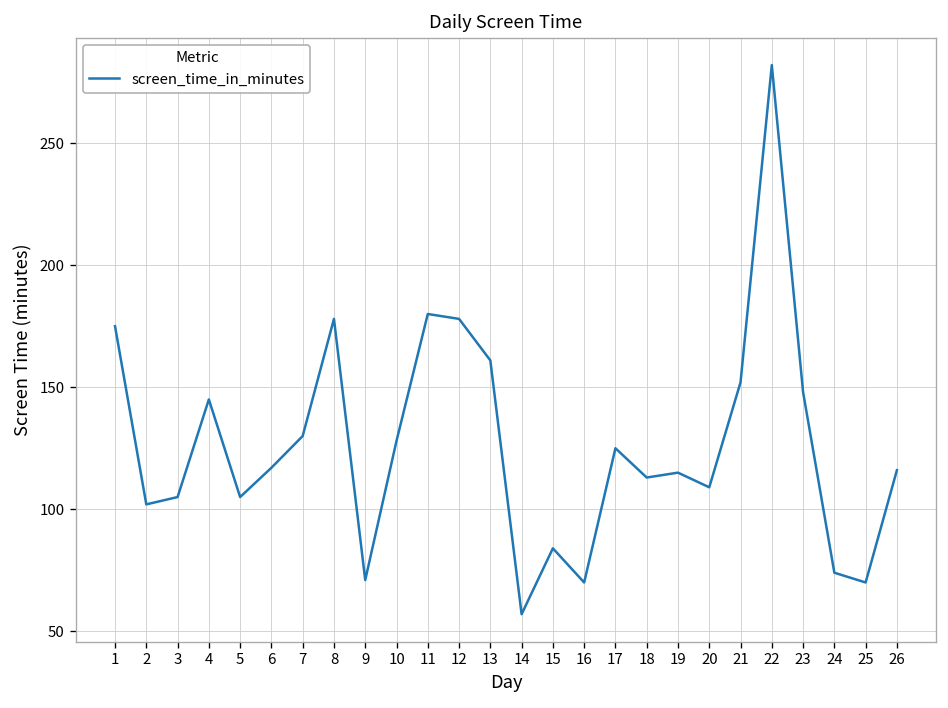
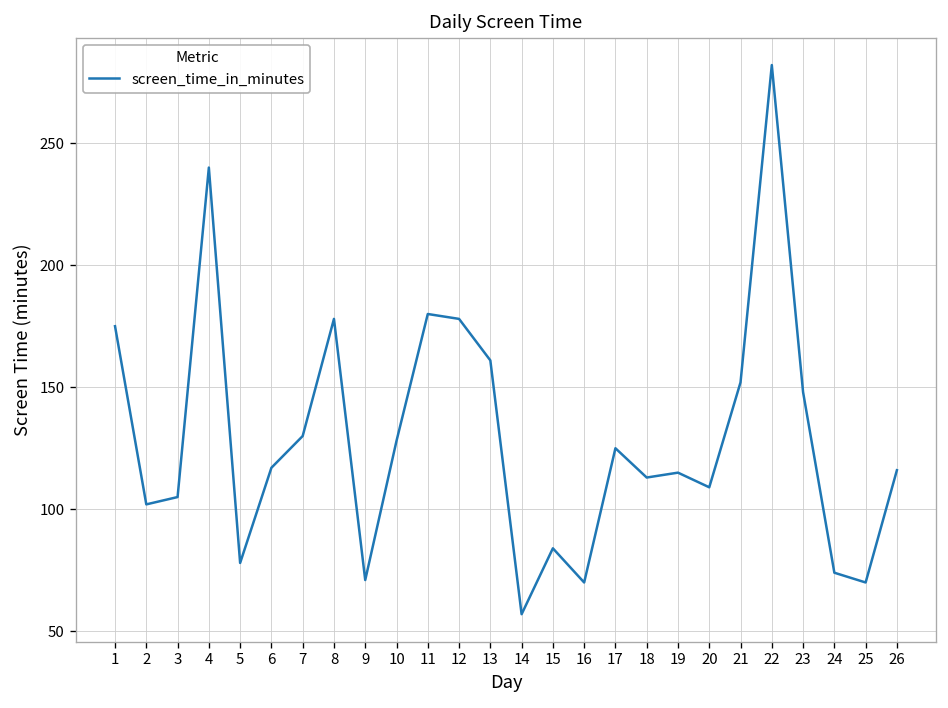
  {
    "1": 175,
    "2": 102,
    "3": 105,
-   "4": 145,
-   "5": 105,
+   "4": 240,
+   "5": 78,
    "6": 117,
    "7": 130,
    "8": 178,
    "9": 71,
    "10": 128,
    "11": 180,
    "12": 178,
    "13": 161,
    "14": 57,
    "15": 84,
    "16": 70,
    "17": 125,
    "18": 113,
    "19": 115,
    "20": 109,
    "21": 152,
    "22": 282,
    "23": 148,
    "24": 74,
    "25": 70,
    "26": 116
  }
